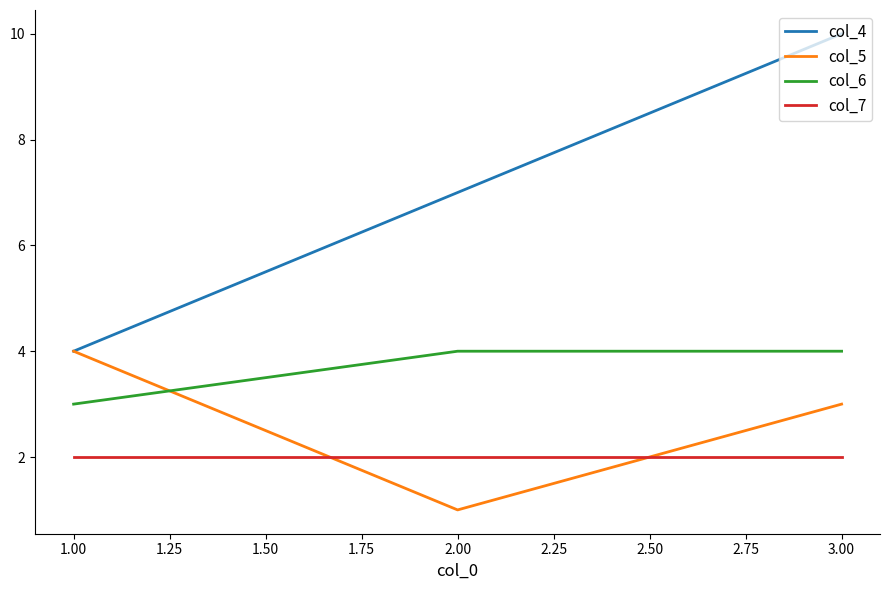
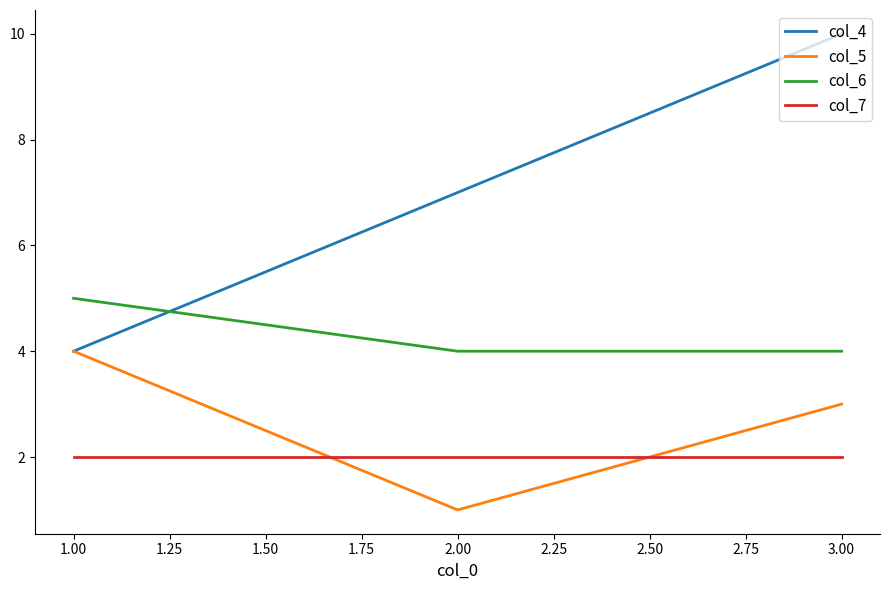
  {
    "col_4": {
      "2.00": 7
    },
    "col_5": {
      "2.00": 1,
      "3.00": 3
    },
    "col_6": {
-     "1.00": 3,
+     "1.00": 5,
      "2.00": 4,
      "3.00": 4
    },
    "col_7": {
      "1.00": 2,
      "2.00": 2,
      "3.00": 2
    }
  }
